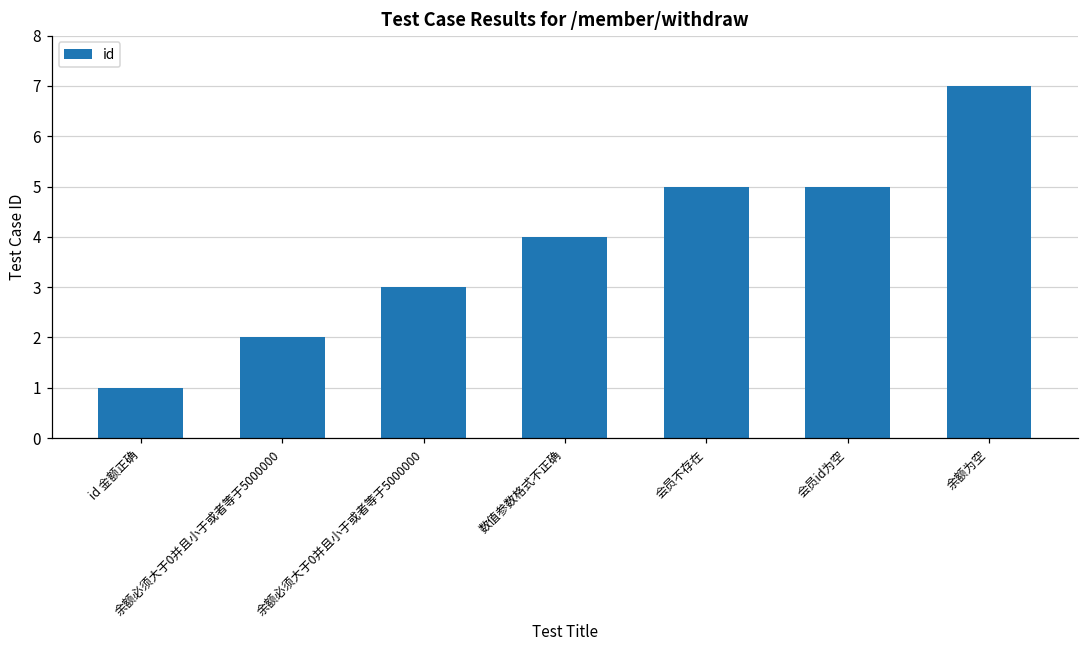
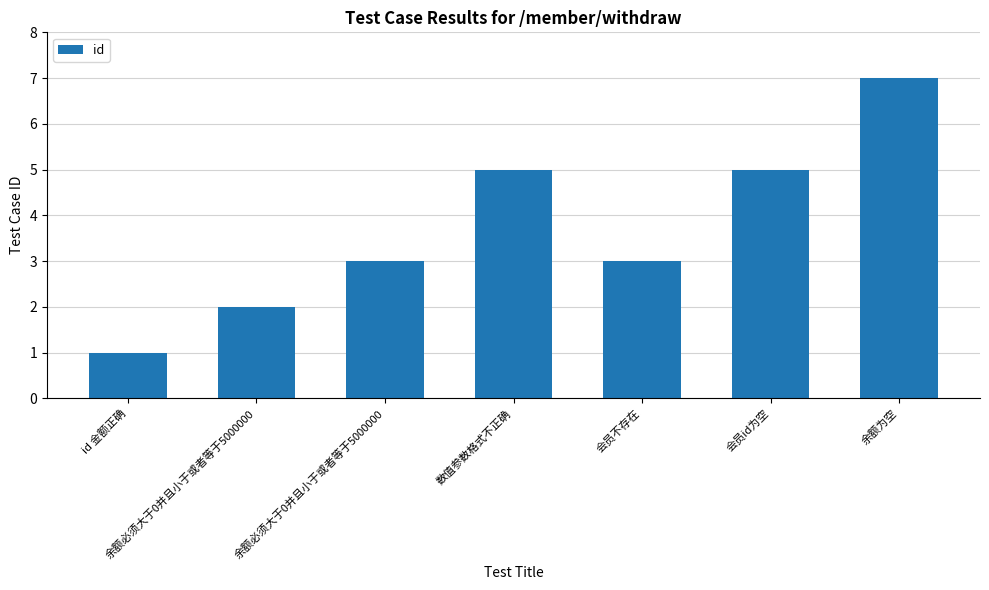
  {
    "id 金额正确": 1,
-   "数值参数格式不正确": 4,
-   "会员不存在": 5,
+   "数值参数格式不正确": 5,
+   "会员不存在": 3,
    "会员id为空": 5,
    "余额为空": 7
  }
